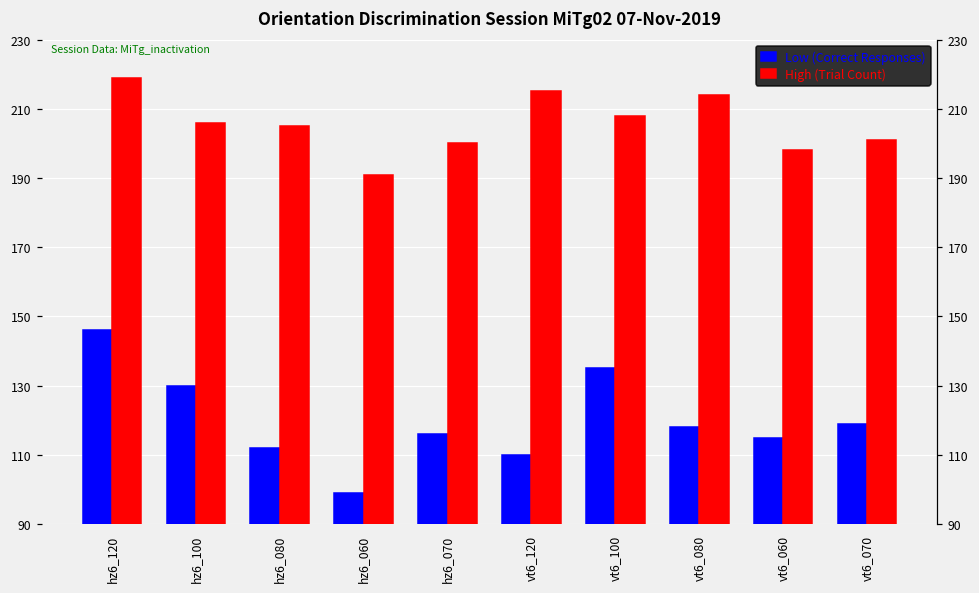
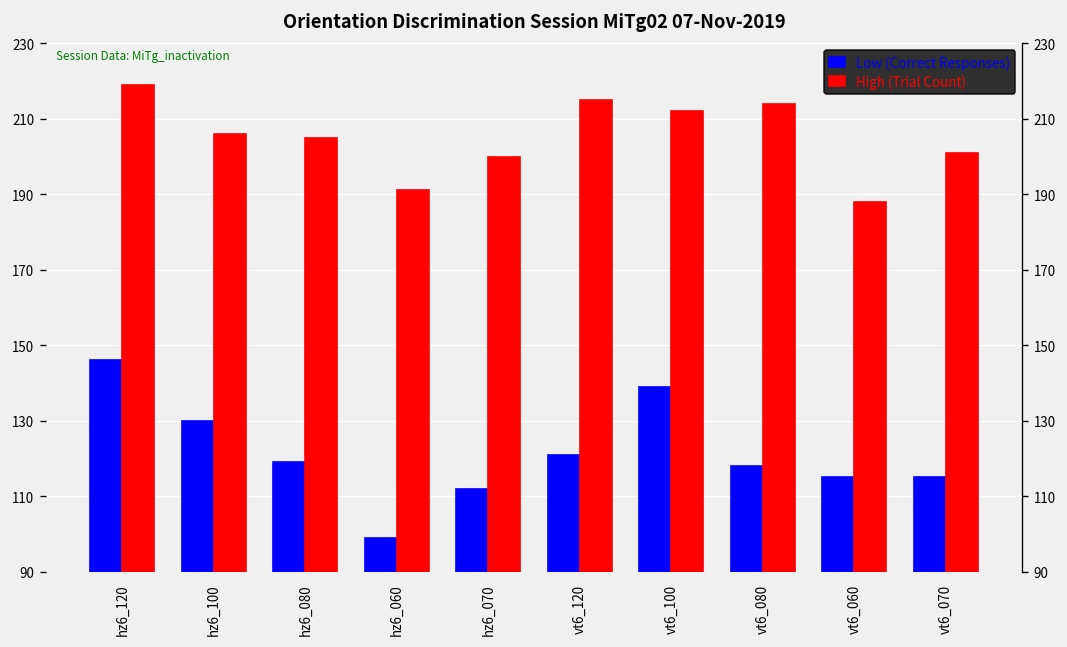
  {
    "Low (Correct Responses)": {
      "hz6_120": 146,
      "hz6_100": 130,
-     "hz6_080": 112,
+     "hz6_080": 119,
      "hz6_060": 99,
-     "hz6_070": 116,
-     "vt6_120": 110,
-     "vt6_100": 135,
+     "hz6_070": 112,
+     "vt6_120": 121,
+     "vt6_100": 139,
      "vt6_080": 118,
      "vt6_060": 115,
-     "vt6_070": 119
+     "vt6_070": 115
    },
    "High (Trial Count)": {
      "hz6_120": 219,
      "hz6_100": 206,
      "hz6_080": 205,
      "hz6_060": 191,
      "hz6_070": 200,
      "vt6_120": 215,
-     "vt6_100": 208,
+     "vt6_100": 212,
      "vt6_080": 214,
-     "vt6_060": 198,
+     "vt6_060": 188,
      "vt6_070": 201
    }
  }
